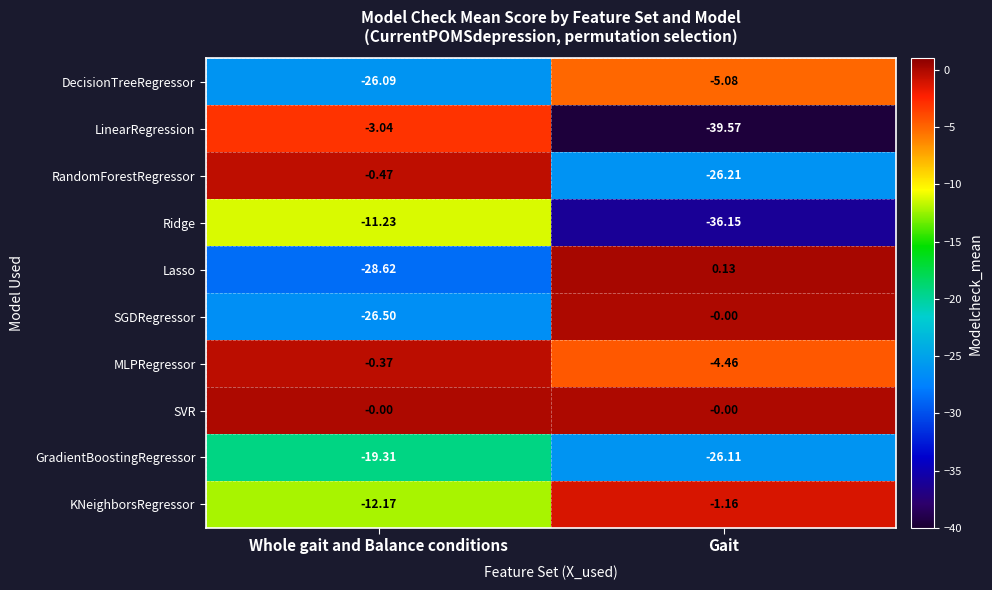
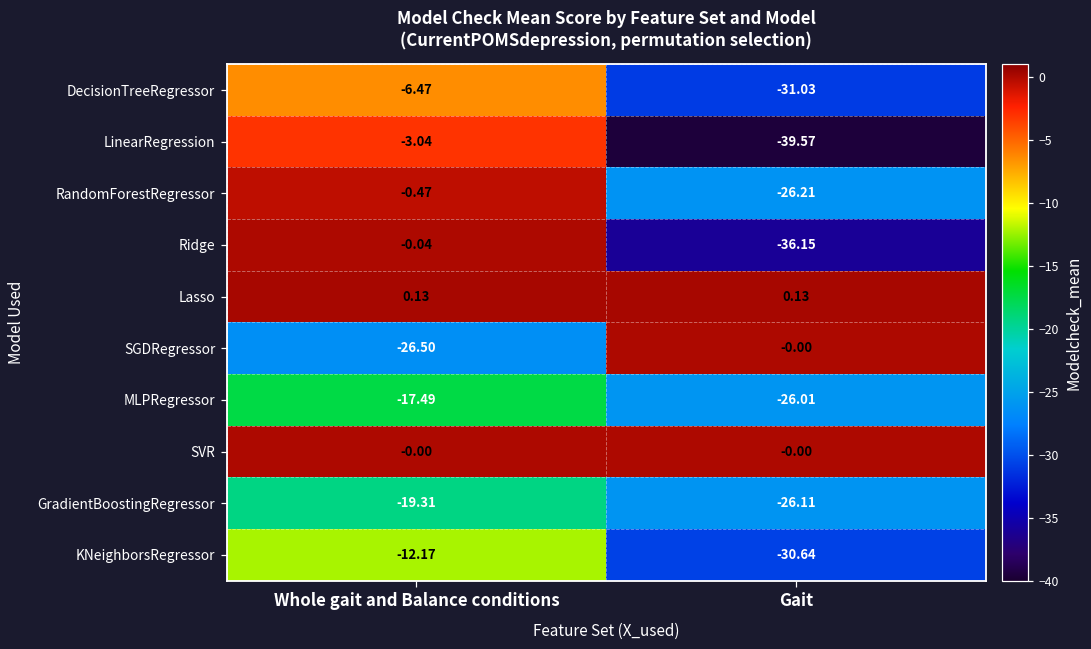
  {
    "DecisionTreeRegressor": {
-     "Whole gait and Balance conditions": -26.09,
-     "Gait": -5.08
+     "Whole gait and Balance conditions": -6.47,
+     "Gait": -31.03
    },
    "LinearRegression": {
      "Whole gait and Balance conditions": -3.04,
      "Gait": -39.57
    },
    "RandomForestRegressor": {
      "Whole gait and Balance conditions": -0.47,
      "Gait": -26.21
    },
    "Ridge": {
-     "Whole gait and Balance conditions": -11.23,
+     "Whole gait and Balance conditions": -0.04,
      "Gait": -36.15
    },
    "Lasso": {
-     "Whole gait and Balance conditions": -28.62,
+     "Whole gait and Balance conditions": 0.13,
      "Gait": 0.13
    },
    "SGDRegressor": {
      "Whole gait and Balance conditions": -26.50,
      "Gait": -0.00
    },
    "MLPRegressor": {
-     "Whole gait and Balance conditions": -0.37,
-     "Gait": -4.46
+     "Whole gait and Balance conditions": -17.49,
+     "Gait": -26.01
    },
    "SVR": {
      "Whole gait and Balance conditions": -0.00,
      "Gait": -0.00
    },
    "GradientBoostingRegressor": {
      "Whole gait and Balance conditions": -19.31,
      "Gait": -26.11
    },
    "KNeighborsRegressor": {
      "Whole gait and Balance conditions": -12.17,
-     "Gait": -1.16
+     "Gait": -30.64
    }
  }
